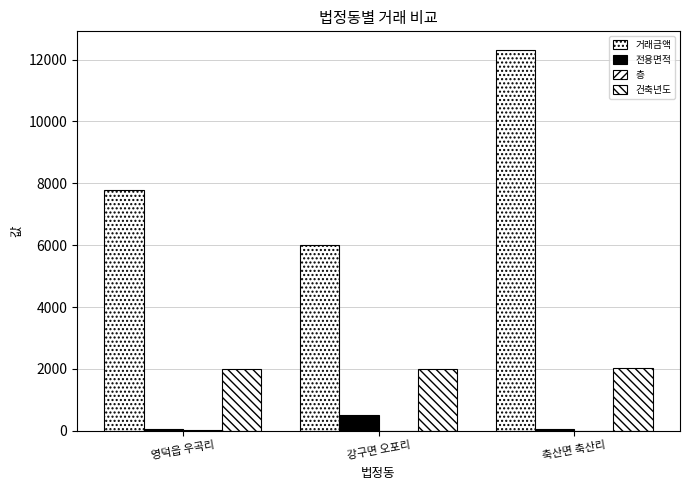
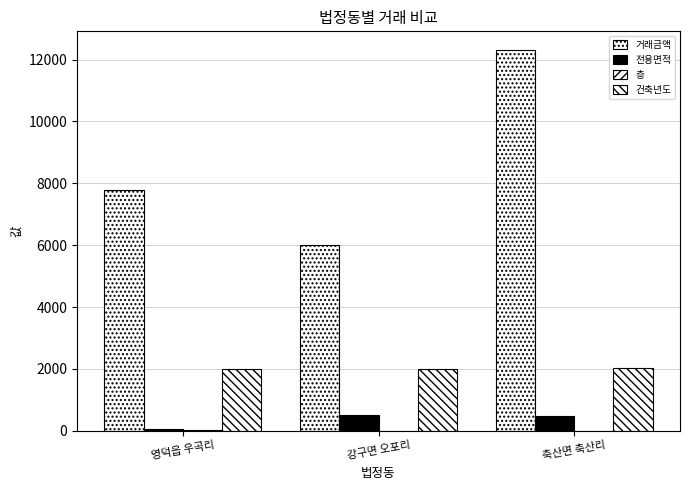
  {
    "전용면적": {
      "강구면 오포리": 500,
-     "축산면 축산리": 100
+     "축산면 축산리": 500
    }
  }
